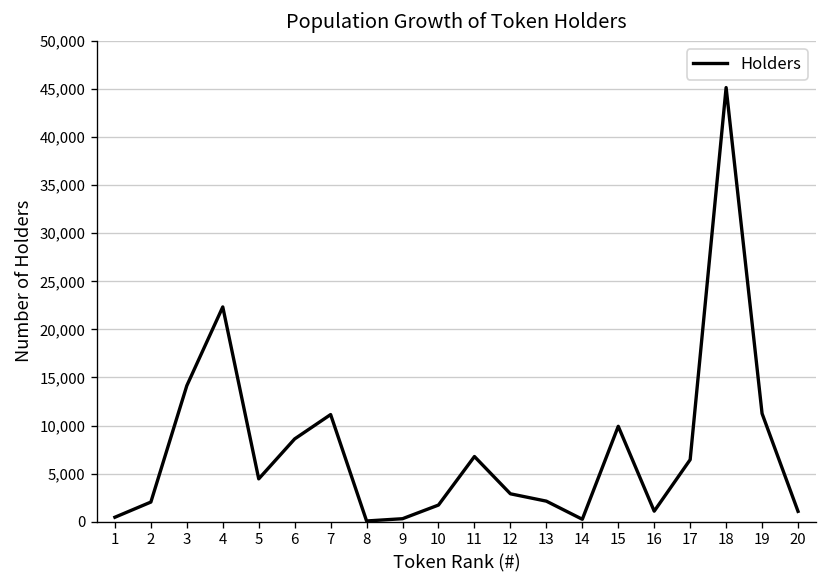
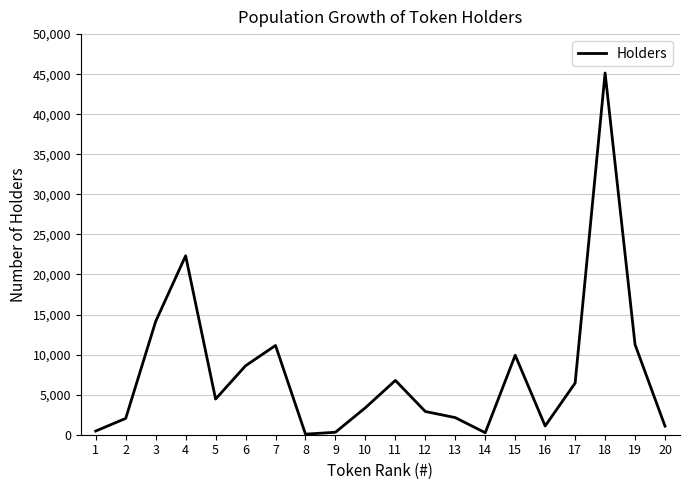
  {
    "1": "0",
    "2": "2,000",
    "3": "14,000",
    "4": "22,000",
    "5": "4,000",
    "6": "9,000",
    "7": "11,000",
    "8": "0",
    "9": "0",
-   "10": "2,000",
+   "10": "3,000",
    "11": "7,000",
    "12": "3,000",
    "13": "2,000",
    "14": "0",
    "15": "10,000",
    "16": "1,000",
    "17": "6,000",
    "18": "45,000",
    "19": "11,000",
    "20": "1,000"
  }
